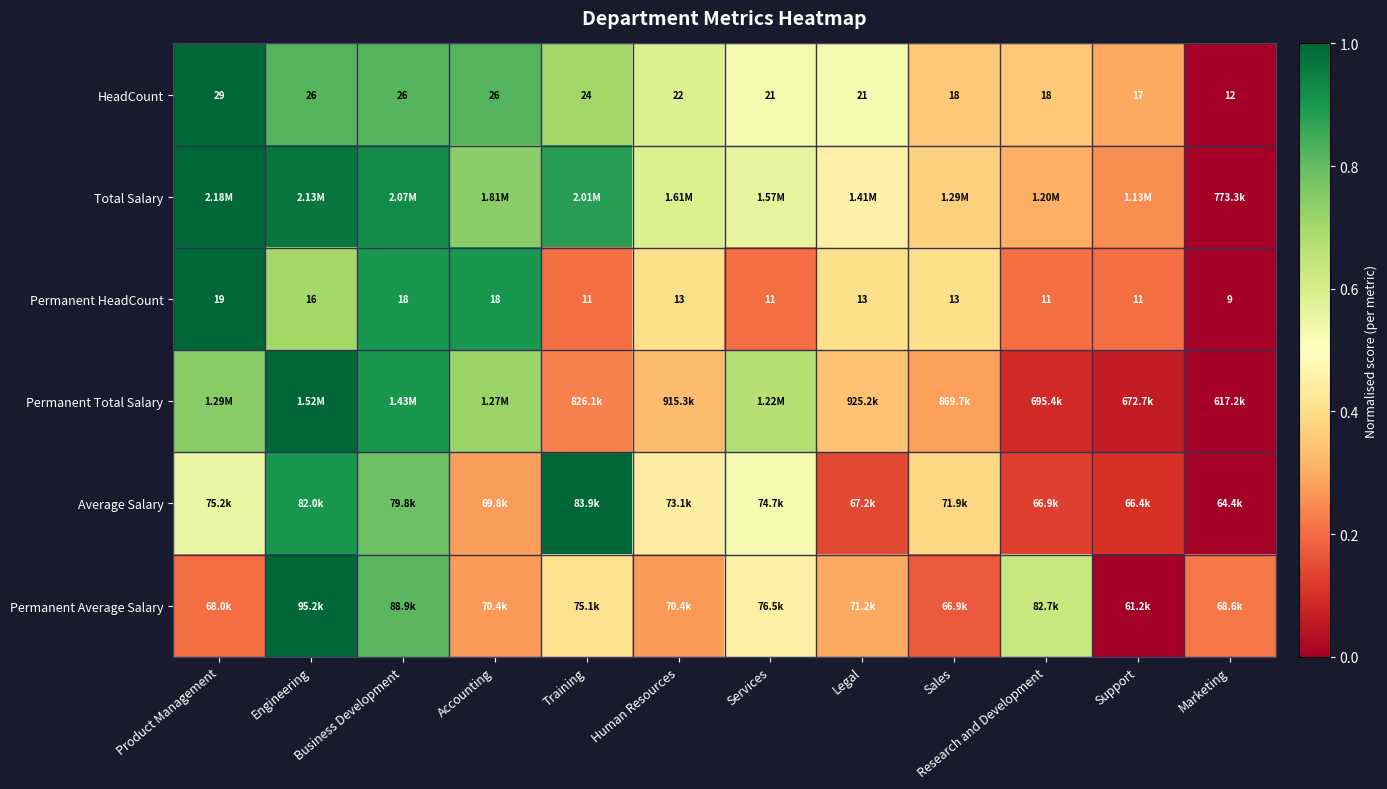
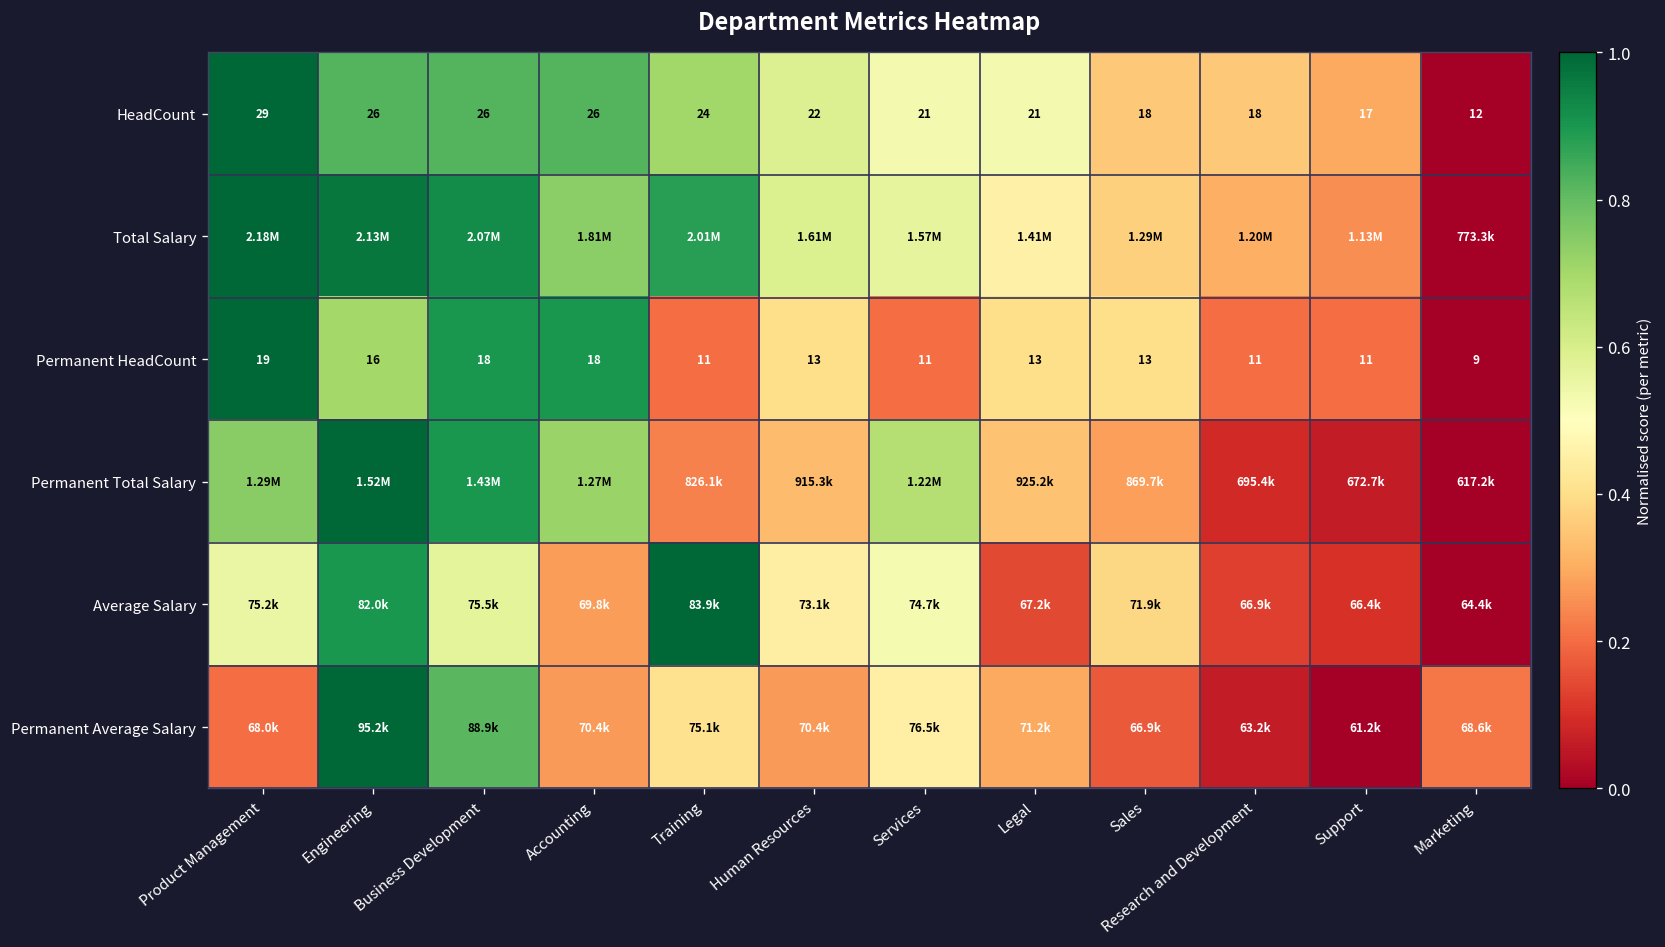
  {
    "HeadCount": {
      "Product Management": "29",
      "Engineering": "26",
      "Business Development": "26",
      "Accounting": "26",
      "Training": "24",
      "Human Resources": "22",
      "Services": "21",
      "Legal": "21",
      "Sales": "18",
      "Research and Development": "18",
      "Support": "17",
      "Marketing": "12"
    },
    "Total Salary": {
      "Product Management": "2.18M",
      "Engineering": "2.13M",
      "Business Development": "2.07M",
      "Accounting": "1.81M",
      "Training": "2.01M",
      "Human Resources": "1.61M",
      "Services": "1.57M",
      "Legal": "1.41M",
      "Sales": "1.29M",
      "Research and Development": "1.20M",
      "Support": "1.13M",
      "Marketing": "773.3k"
    },
    "Permanent HeadCount": {
      "Product Management": "19",
      "Engineering": "16",
      "Business Development": "18",
      "Accounting": "18",
      "Training": "11",
      "Human Resources": "13",
      "Services": "11",
      "Legal": "13",
      "Sales": "13",
      "Research and Development": "11",
      "Support": "11",
      "Marketing": "9"
    },
    "Permanent Total Salary": {
      "Product Management": "1.29M",
      "Engineering": "1.52M",
      "Business Development": "1.43M",
      "Accounting": "1.27M",
      "Training": "826.1k",
      "Human Resources": "915.3k",
      "Services": "1.22M",
      "Legal": "925.2k",
      "Sales": "869.7k",
      "Research and Development": "695.4k",
      "Support": "672.7k",
      "Marketing": "617.2k"
    },
    "Average Salary": {
      "Product Management": "75.2k",
      "Engineering": "82.0k",
-     "Business Development": "79.8k",
+     "Business Development": "75.5k",
      "Accounting": "69.8k",
      "Training": "83.9k",
      "Human Resources": "73.1k",
      "Services": "74.7k",
      "Legal": "67.2k",
      "Sales": "71.9k",
      "Research and Development": "66.9k",
      "Support": "66.4k",
      "Marketing": "64.4k"
    },
    "Permanent Average Salary": {
      "Product Management": "68.0k",
      "Engineering": "95.2k",
      "Business Development": "88.9k",
      "Accounting": "70.4k",
      "Training": "75.1k",
      "Human Resources": "70.4k",
      "Services": "76.5k",
      "Legal": "71.2k",
      "Sales": "66.9k",
-     "Research and Development": "82.7k",
+     "Research and Development": "63.2k",
      "Support": "61.2k",
      "Marketing": "68.6k"
    }
  }
